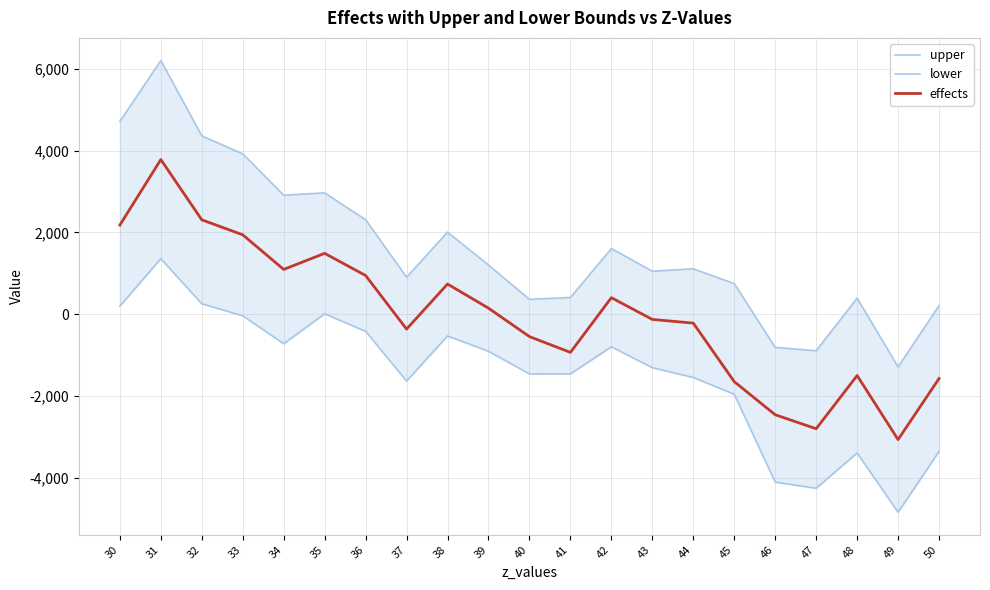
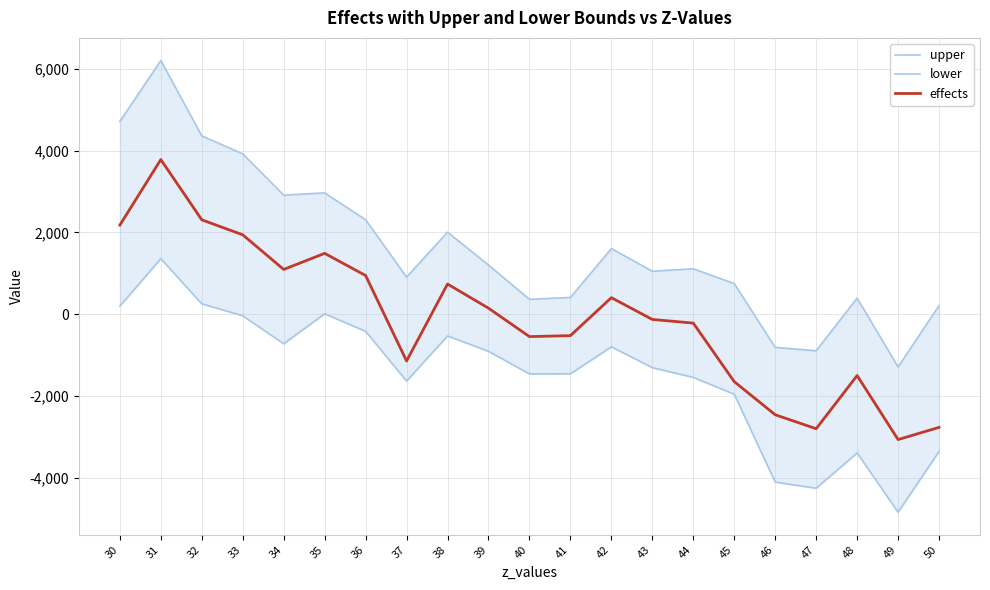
  {
    "effects": {
      "30": "2,200",
      "31": "3,800",
      "32": "2,300",
      "33": "1,900",
      "34": "1,100",
      "35": "1,500",
      "36": "900",
-     "37": "-400",
+     "37": "-1,100",
      "38": "700",
      "39": "100",
      "40": "-500",
-     "41": "-900",
+     "41": "-500",
      "42": "400",
      "43": "-100",
      "44": "-200",
      "45": "-1,600",
      "46": "-2,500",
      "47": "-2,800",
      "48": "-1,500",
      "49": "-3,100",
-     "50": "-1,600"
+     "50": "-2,800"
    }
  }
